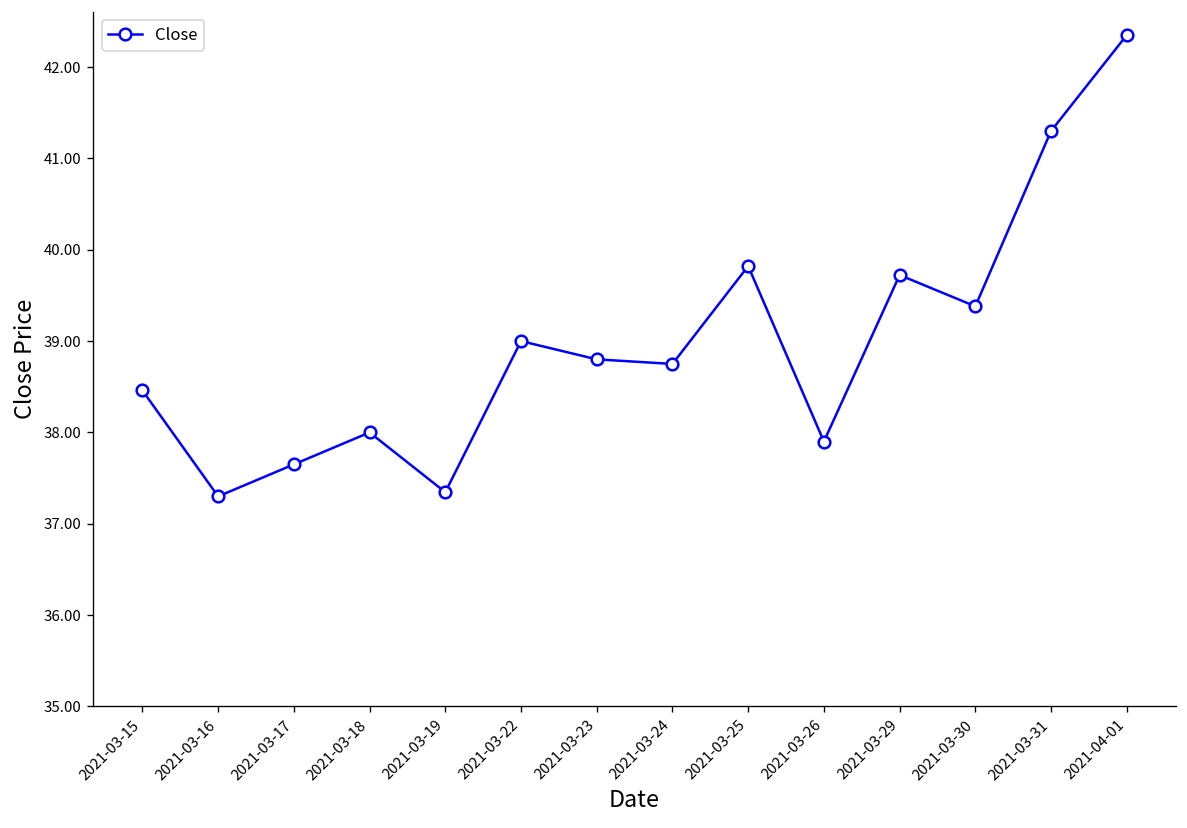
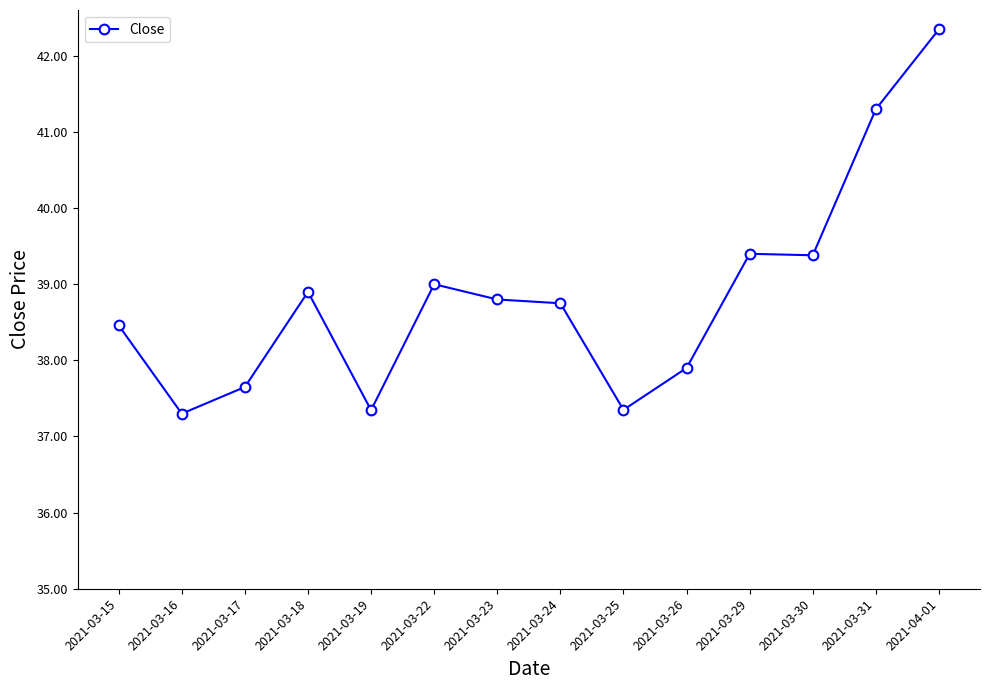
  {
    "2021-03-15": 38.5,
    "2021-03-16": 37.3,
    "2021-03-17": 37.7,
-   "2021-03-18": 38.0,
+   "2021-03-18": 38.9,
    "2021-03-19": 37.3,
    "2021-03-22": 39.0,
    "2021-03-23": 38.8,
    "2021-03-24": 38.8,
-   "2021-03-25": 39.8,
+   "2021-03-25": 37.3,
    "2021-03-26": 37.9,
-   "2021-03-29": 39.7,
+   "2021-03-29": 39.4,
    "2021-03-30": 39.4,
    "2021-03-31": 41.3,
    "2021-04-01": 42.3
  }
